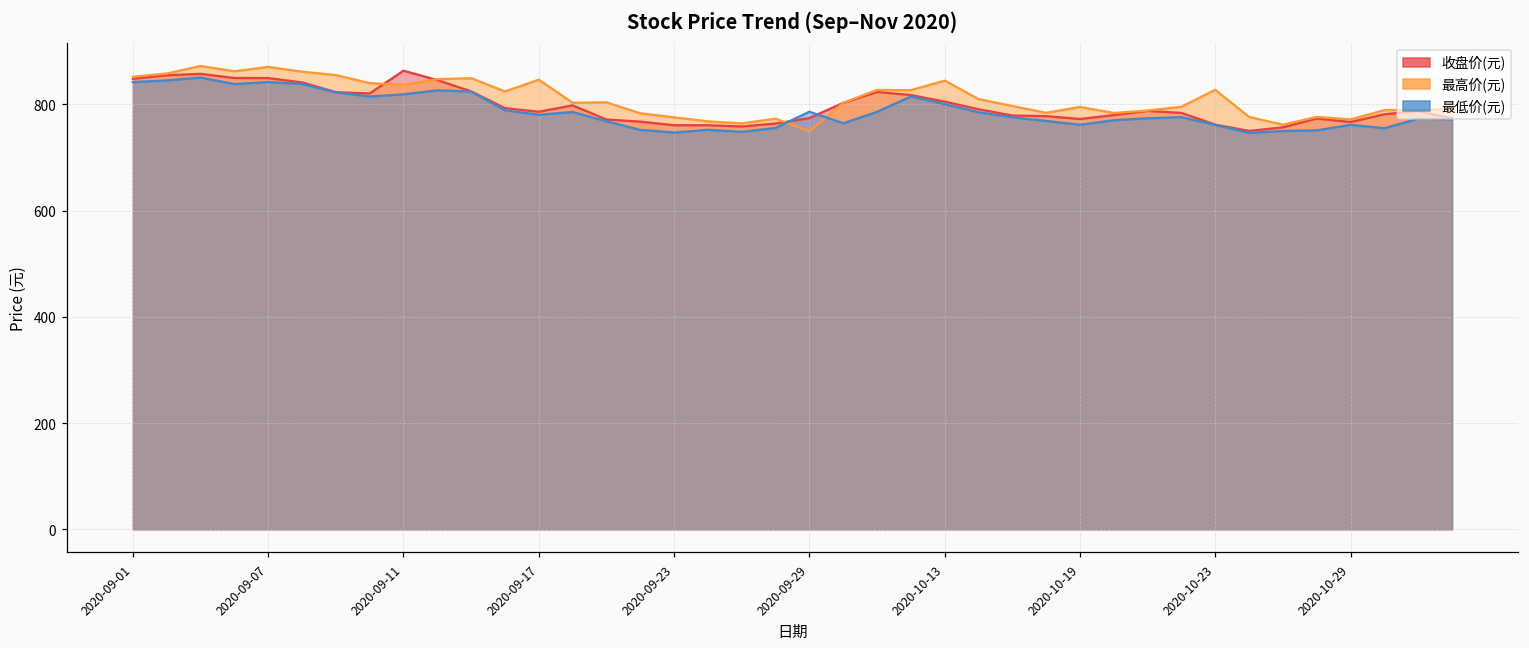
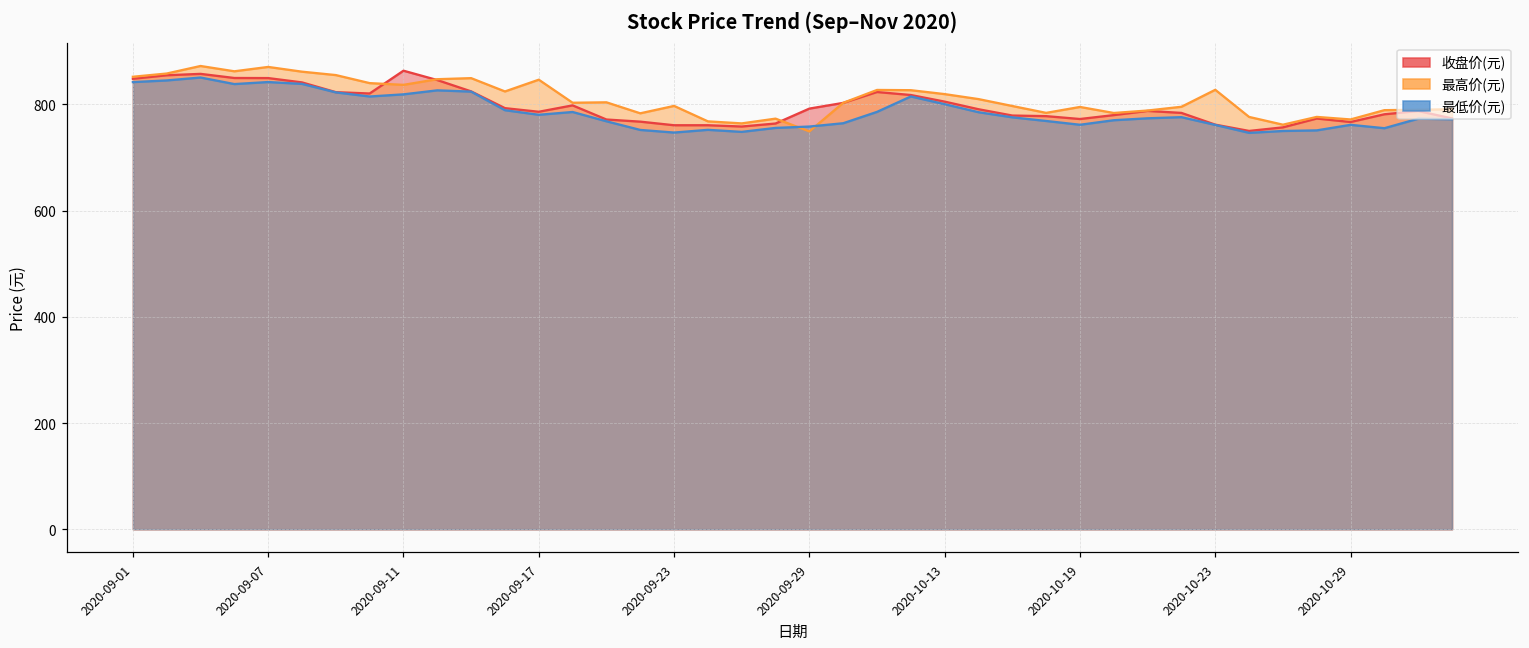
  {
    "收盘价(元)": {
      "2020-09-07": 850,
      "2020-09-11": 860,
      "2020-09-17": 790,
      "2020-09-23": 760,
-     "2020-09-29": 770,
+     "2020-09-29": 790,
      "2020-10-19": 770
    },
    "最高价(元)": {
      "2020-09-07": 870,
      "2020-09-11": 840,
      "2020-09-17": 850,
-     "2020-09-23": 780,
+     "2020-09-23": 800,
      "2020-09-29": 750,
-     "2020-10-13": 840,
+     "2020-10-13": 820,
      "2020-10-19": 800,
      "2020-10-23": 830
    },
    "最低价(元)": {
      "2020-09-01": 840,
      "2020-09-07": 840,
      "2020-09-11": 820,
      "2020-09-17": 780,
      "2020-09-23": 750,
-     "2020-09-29": 790,
+     "2020-09-29": 760,
      "2020-10-19": 760,
      "2020-10-29": 760
    }
  }
